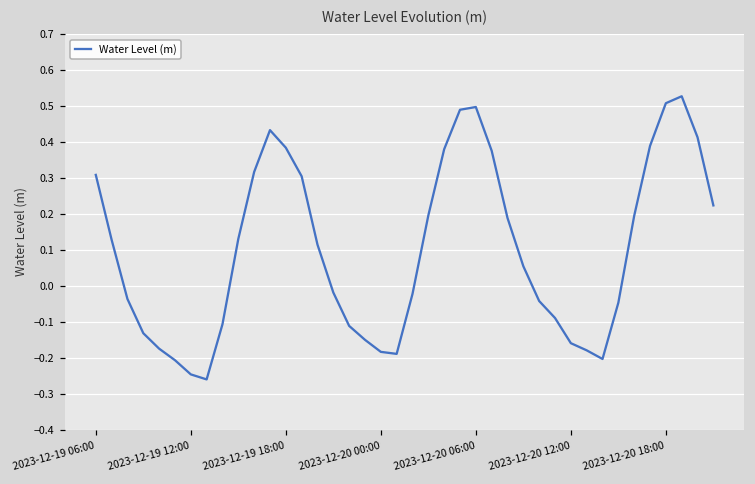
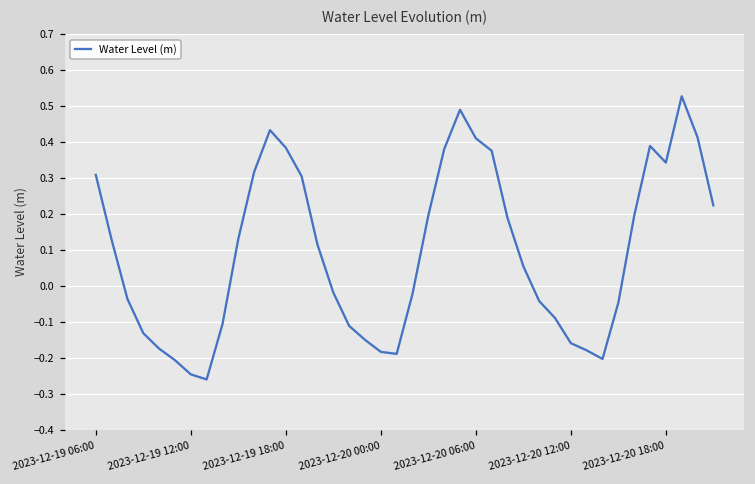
  {
    "2023-12-19 06:00": 0.31,
    "2023-12-19 12:00": -0.25,
    "2023-12-19 18:00": 0.38,
    "2023-12-20 00:00": -0.18,
-   "2023-12-20 06:00": 0.50,
+   "2023-12-20 06:00": 0.41,
    "2023-12-20 12:00": -0.16,
-   "2023-12-20 18:00": 0.51
+   "2023-12-20 18:00": 0.34
  }
